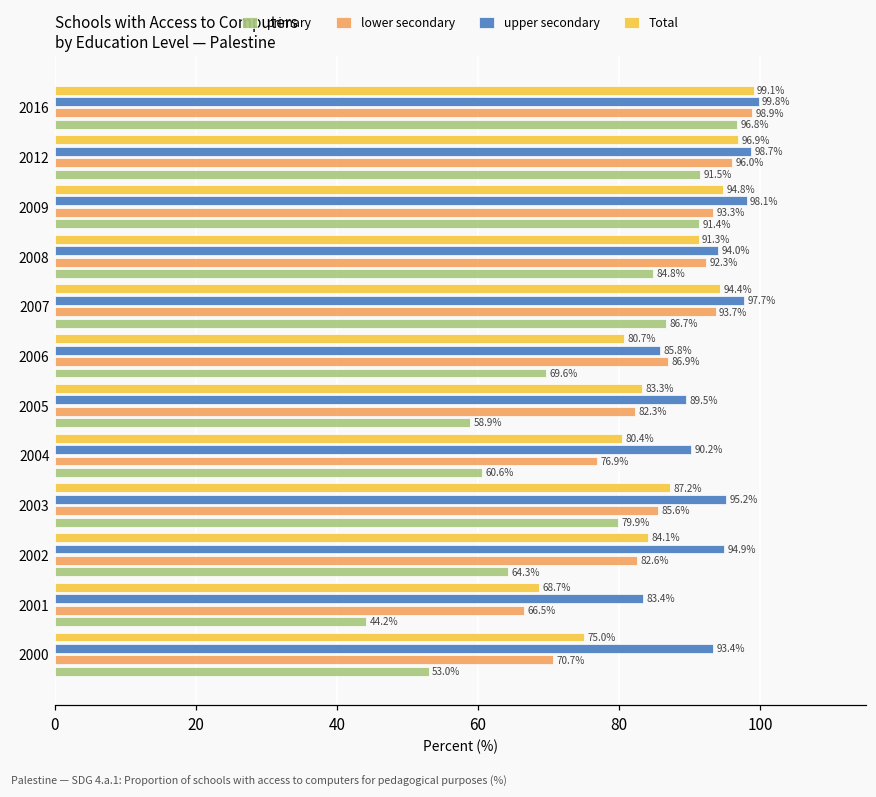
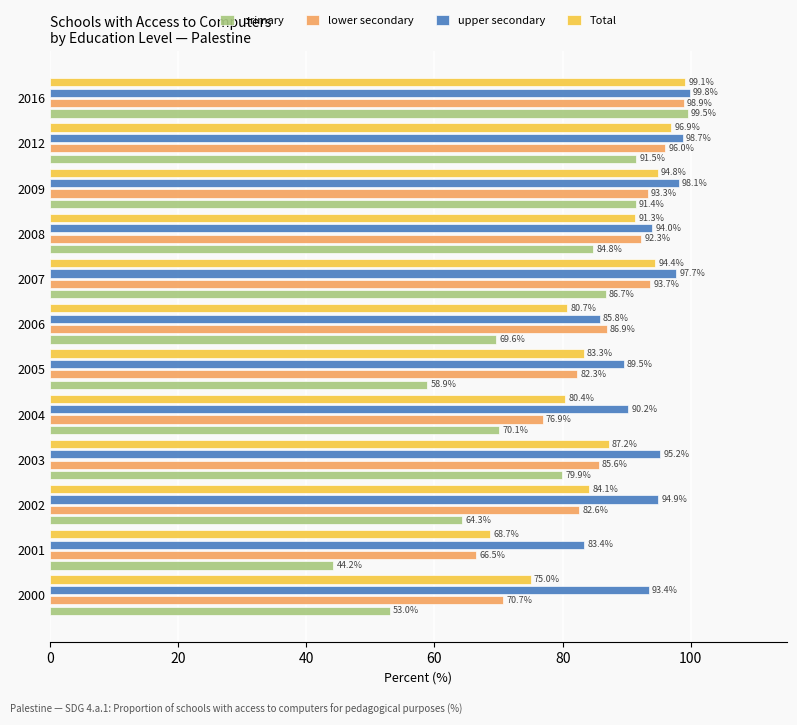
  {
    "primary": {
-     "2016": "96.8%",
+     "2016": "99.5%",
      "2012": "91.5%",
      "2009": "91.4%",
      "2008": "84.8%",
      "2007": "86.7%",
      "2006": "69.6%",
      "2005": "58.9%",
-     "2004": "60.6%",
+     "2004": "70.1%",
      "2003": "79.9%",
      "2002": "64.3%",
      "2001": "44.2%",
      "2000": "53.0%"
    },
    "upper secondary": {
      "2016": "99.8%",
      "2012": "98.7%",
      "2009": "98.1%",
      "2008": "94.0%",
      "2007": "97.7%",
      "2006": "85.8%",
      "2005": "89.5%",
      "2004": "90.2%",
      "2003": "95.2%",
      "2002": "94.9%",
      "2001": "83.4%",
      "2000": "93.4%"
    }
  }
